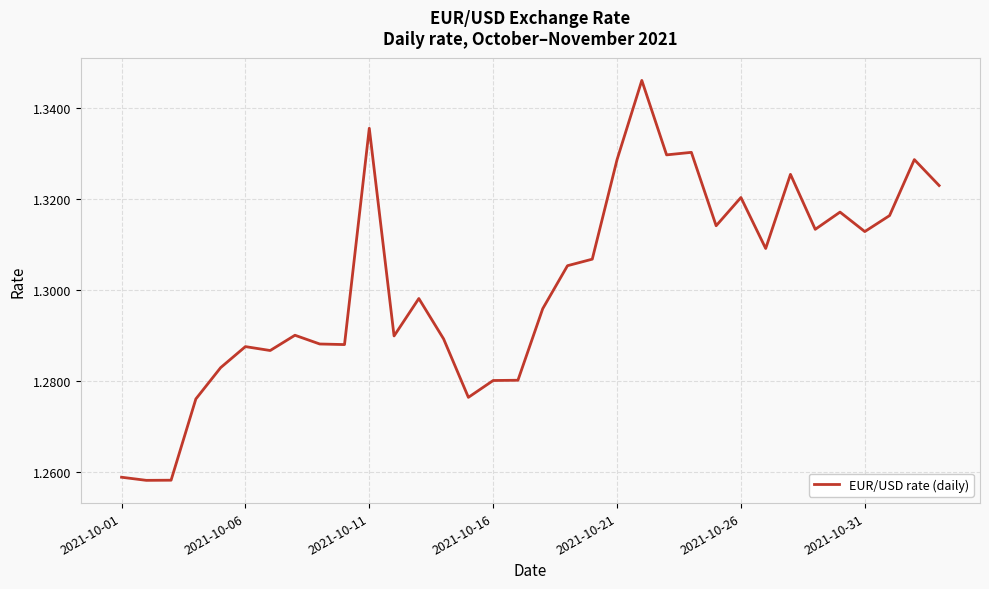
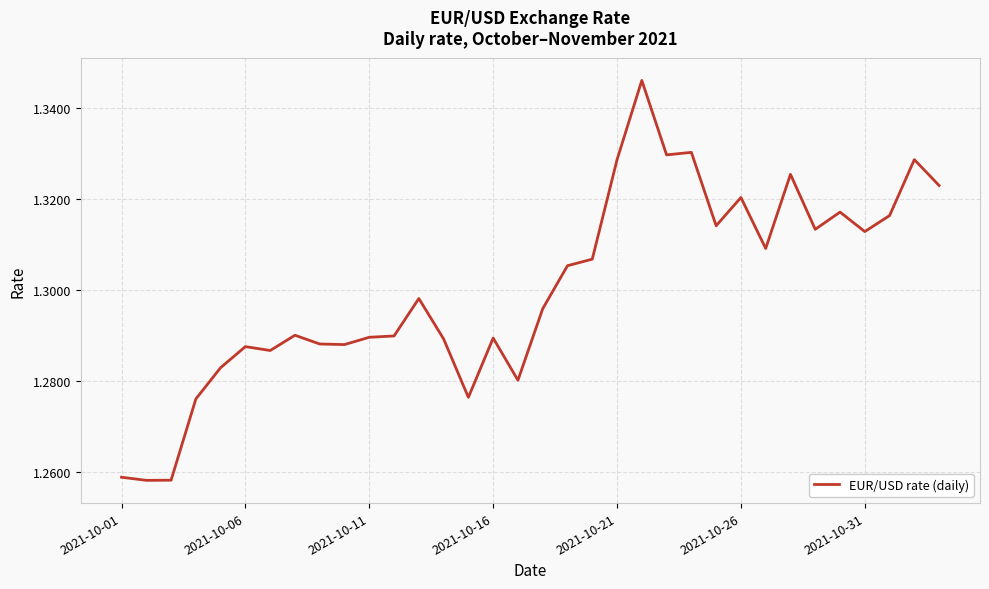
  {
    "2021-10-01": 1.259,
    "2021-10-06": 1.288,
-   "2021-10-11": 1.335,
-   "2021-10-16": 1.280,
+   "2021-10-11": 1.290,
+   "2021-10-16": 1.289,
    "2021-10-21": 1.329,
    "2021-10-26": 1.320,
    "2021-10-31": 1.313
  }
